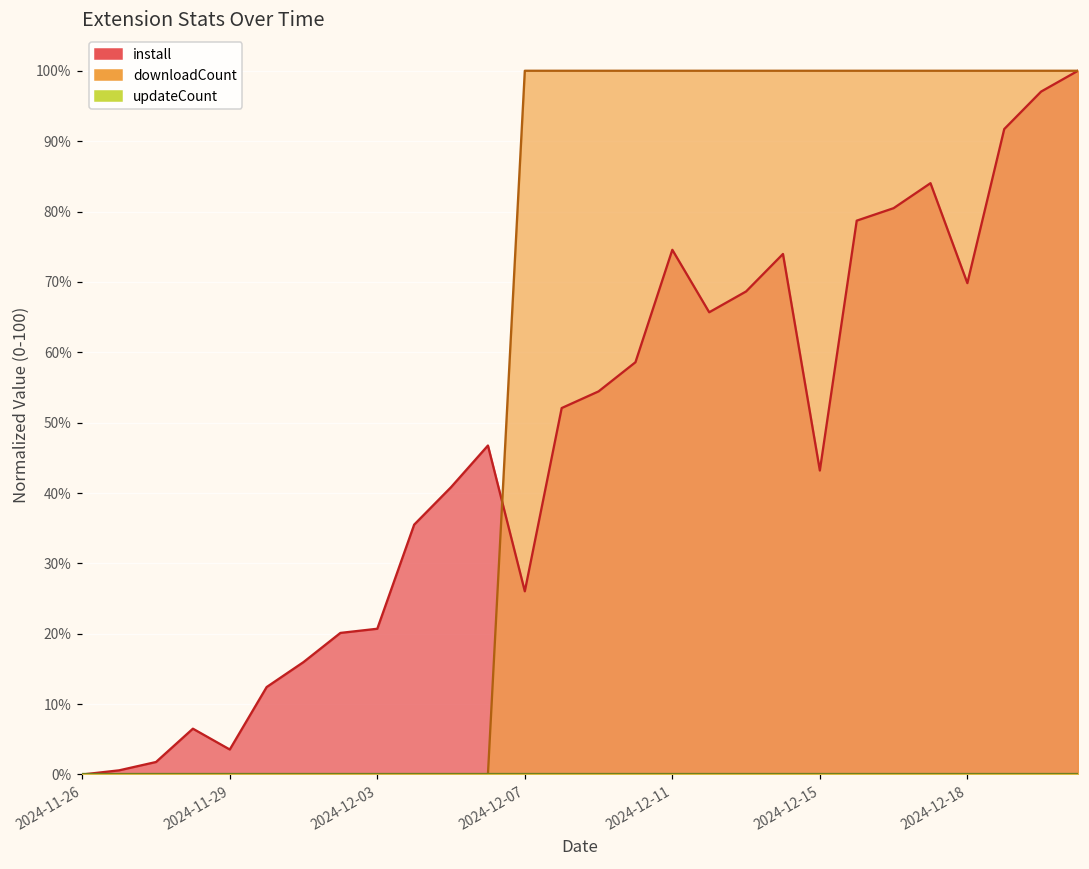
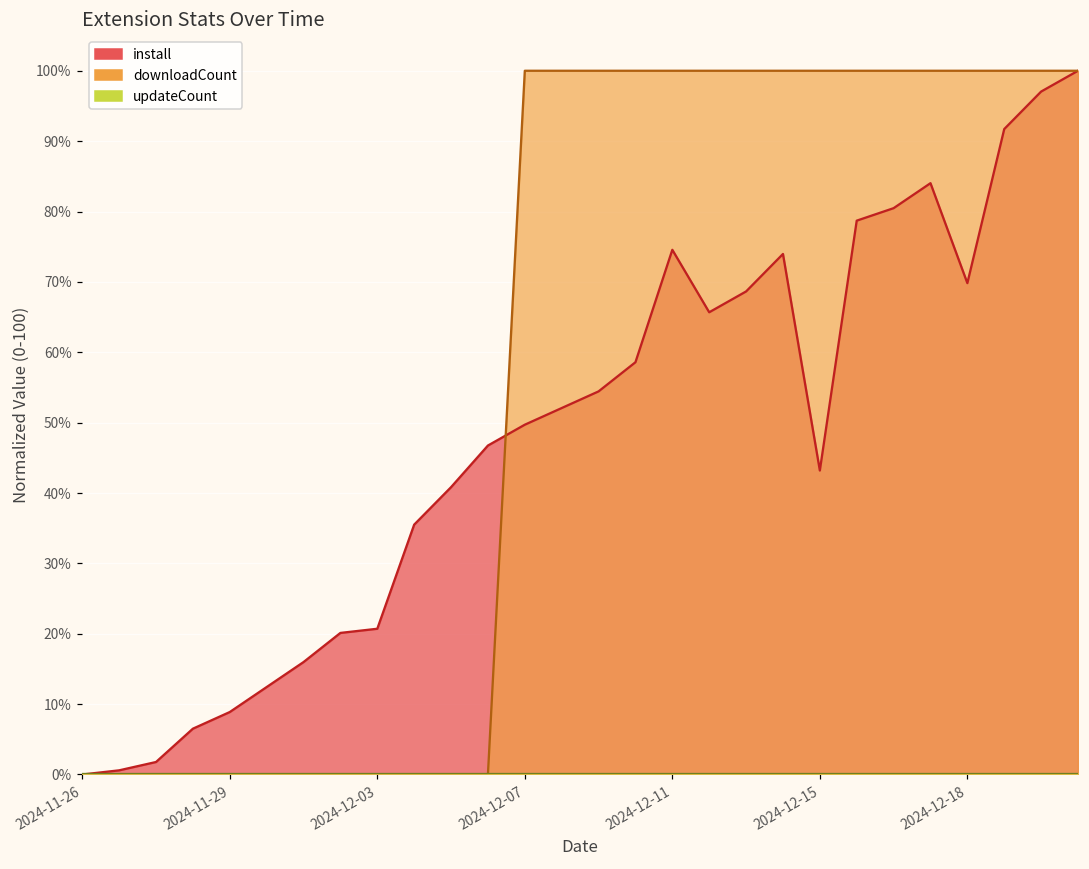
  {
    "install": {
-     "2024-11-29": "4%",
+     "2024-11-29": "9%",
      "2024-12-03": "21%",
-     "2024-12-07": "26%",
+     "2024-12-07": "50%",
      "2024-12-11": "75%",
      "2024-12-15": "43%",
      "2024-12-18": "70%"
    },
    "downloadCount": {
      "2024-12-07": "100%",
      "2024-12-11": "100%",
      "2024-12-15": "100%",
      "2024-12-18": "100%"
    },
    "updateCount": {
      "2024-12-07": "0%",
      "2024-12-11": "0%",
      "2024-12-15": "0%",
      "2024-12-18": "0%"
    }
  }
